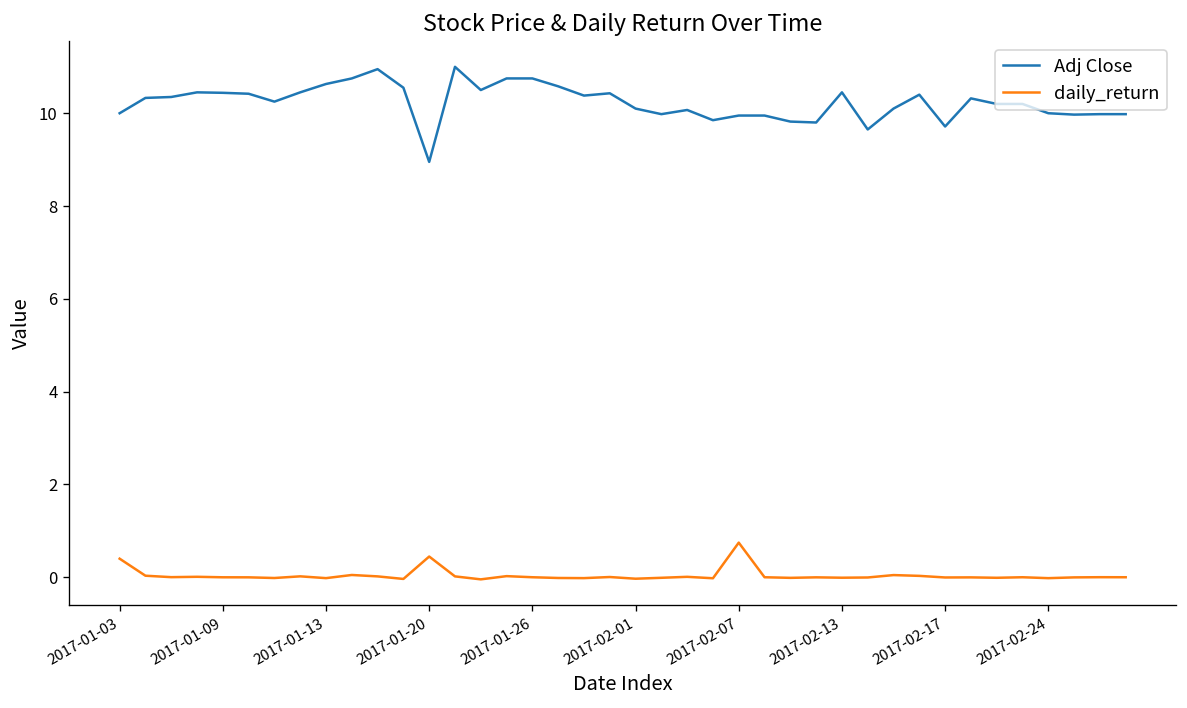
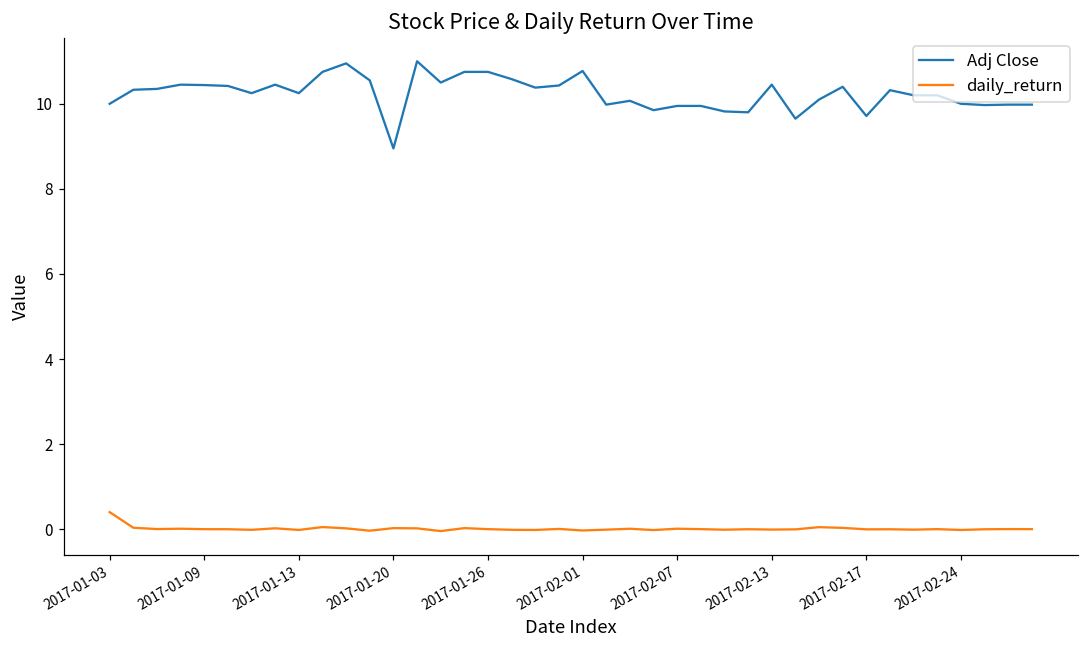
  {
    "Adj Close": {
      "2017-01-03": 10.0,
      "2017-01-09": 10.4,
-     "2017-01-13": 10.6,
+     "2017-01-13": 10.3,
      "2017-01-20": 9.0,
      "2017-01-26": 10.8,
-     "2017-02-01": 10.1,
+     "2017-02-01": 10.8,
      "2017-02-07": 9.9,
      "2017-02-13": 10.5,
      "2017-02-17": 9.7
    },
    "daily_return": {
      "2017-01-03": 0.4,
      "2017-01-09": 0.0,
      "2017-01-13": 0.0,
-     "2017-01-20": 0.4,
+     "2017-01-20": 0.0,
      "2017-01-26": 0.0,
      "2017-02-01": 0.0,
-     "2017-02-07": 0.7,
+     "2017-02-07": 0.0,
      "2017-02-13": 0.0,
      "2017-02-17": 0.0,
      "2017-02-24": 0.0
    }
  }
